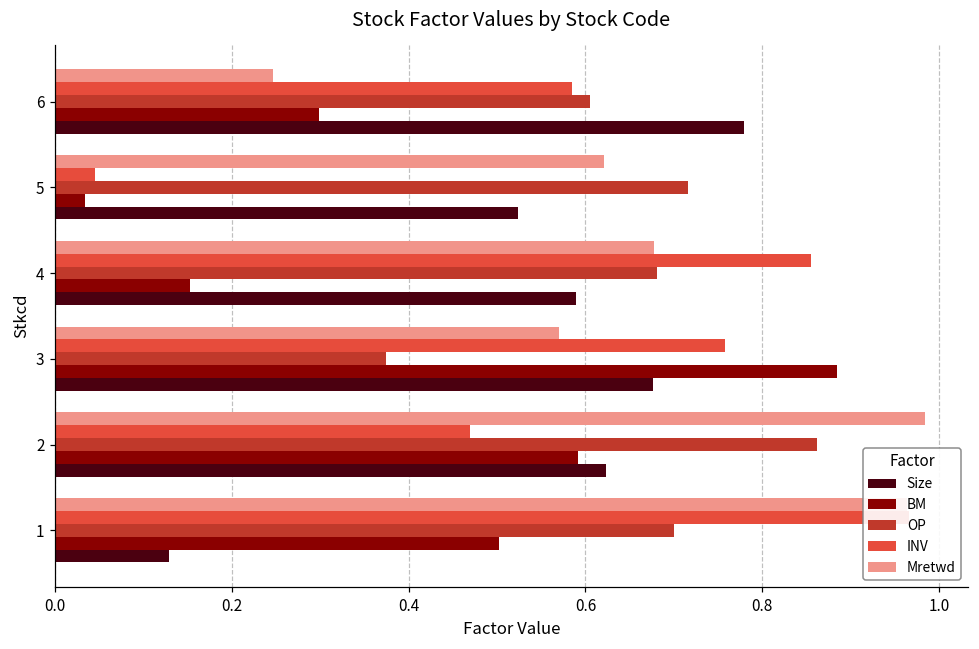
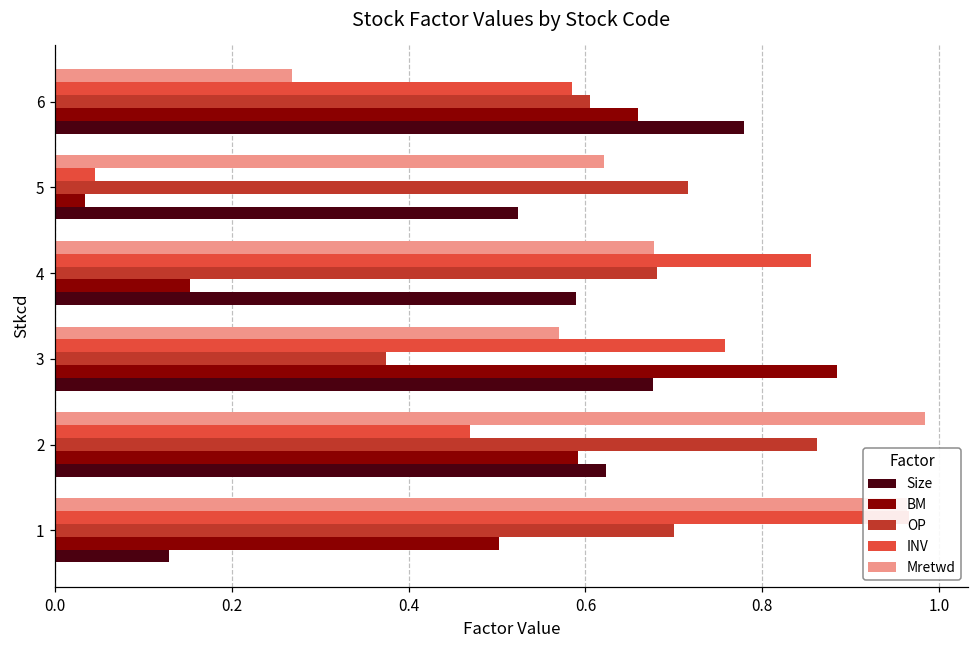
  {
    "Size": {
      "6": 0.78,
      "5": 0.52,
      "4": 0.59,
      "3": 0.68,
      "2": 0.62,
      "1": 0.13
    },
    "BM": {
-     "6": 0.30,
+     "6": 0.66,
      "5": 0.03,
      "4": 0.15,
      "3": 0.88,
      "2": 0.59,
      "1": 0.50
    },
    "Mretwd": {
-     "6": 0.25,
+     "6": 0.27,
      "5": 0.62,
      "4": 0.68,
      "3": 0.57,
      "2": 0.98
    }
  }
